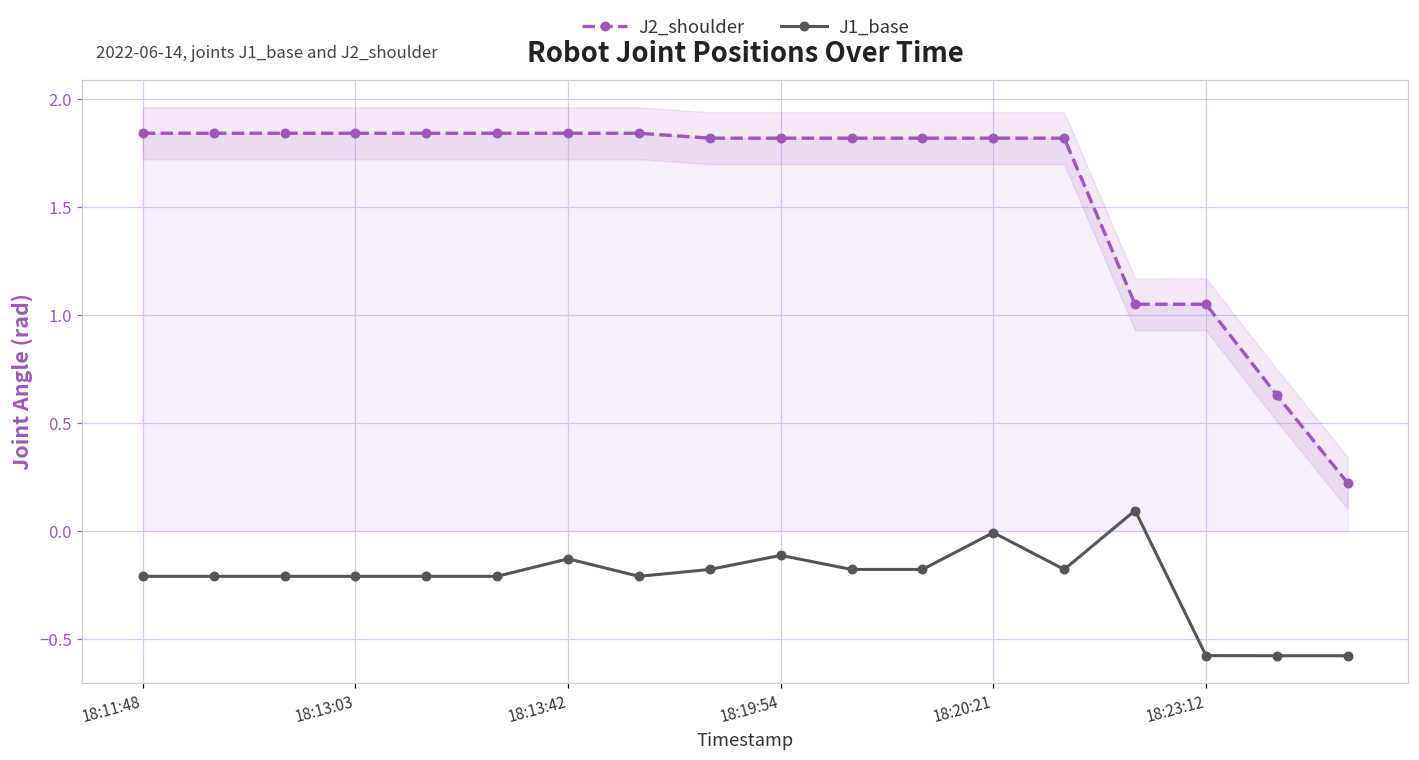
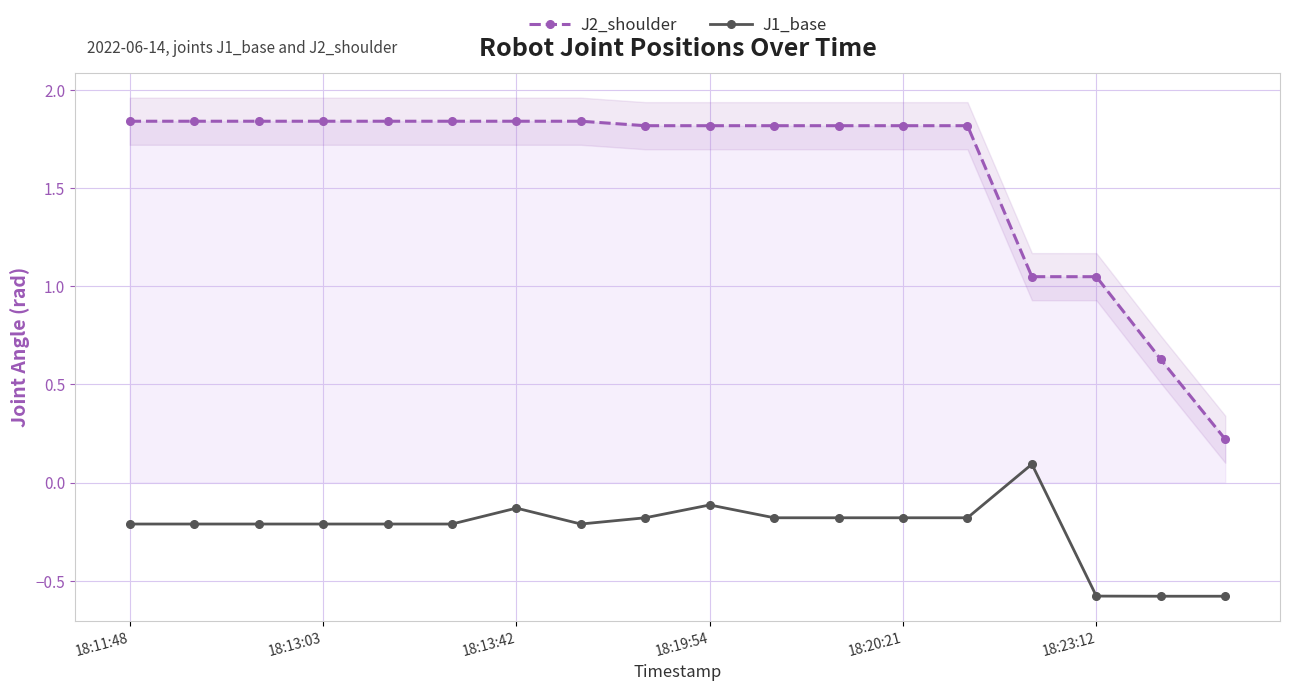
  {
    "J1_base": {
      "18:11:48": -0.21,
      "18:13:03": -0.21,
      "18:13:42": -0.13,
      "18:19:54": -0.11,
-     "18:20:21": -0.01,
+     "18:20:21": -0.18,
      "18:23:12": -0.58
    }
  }
